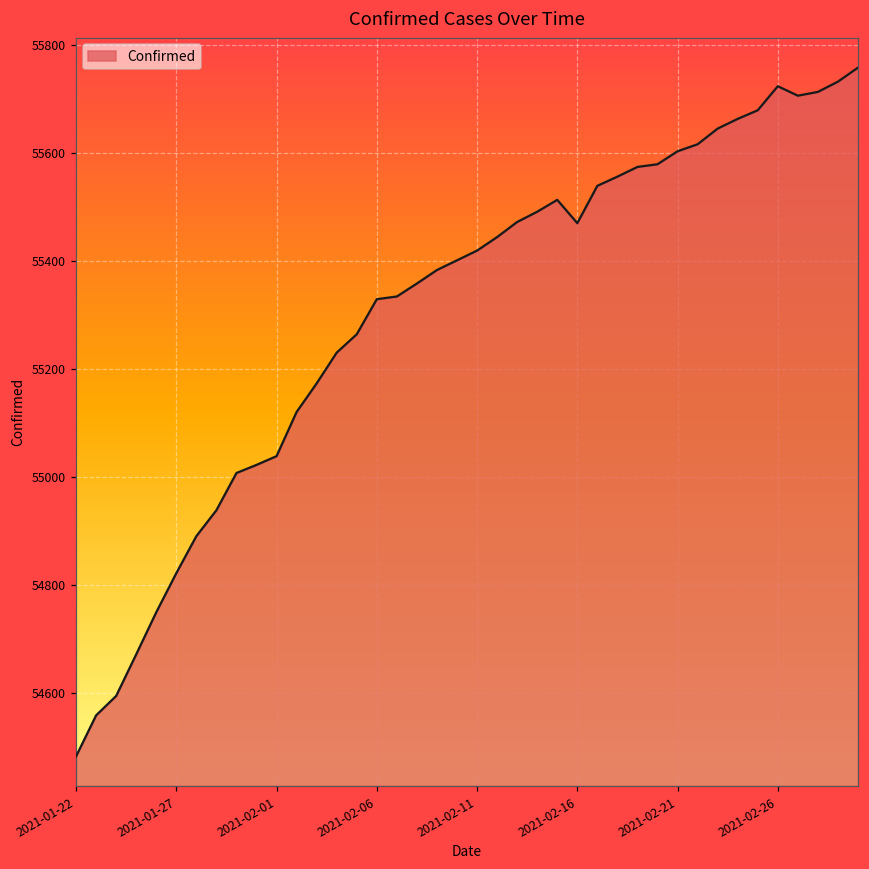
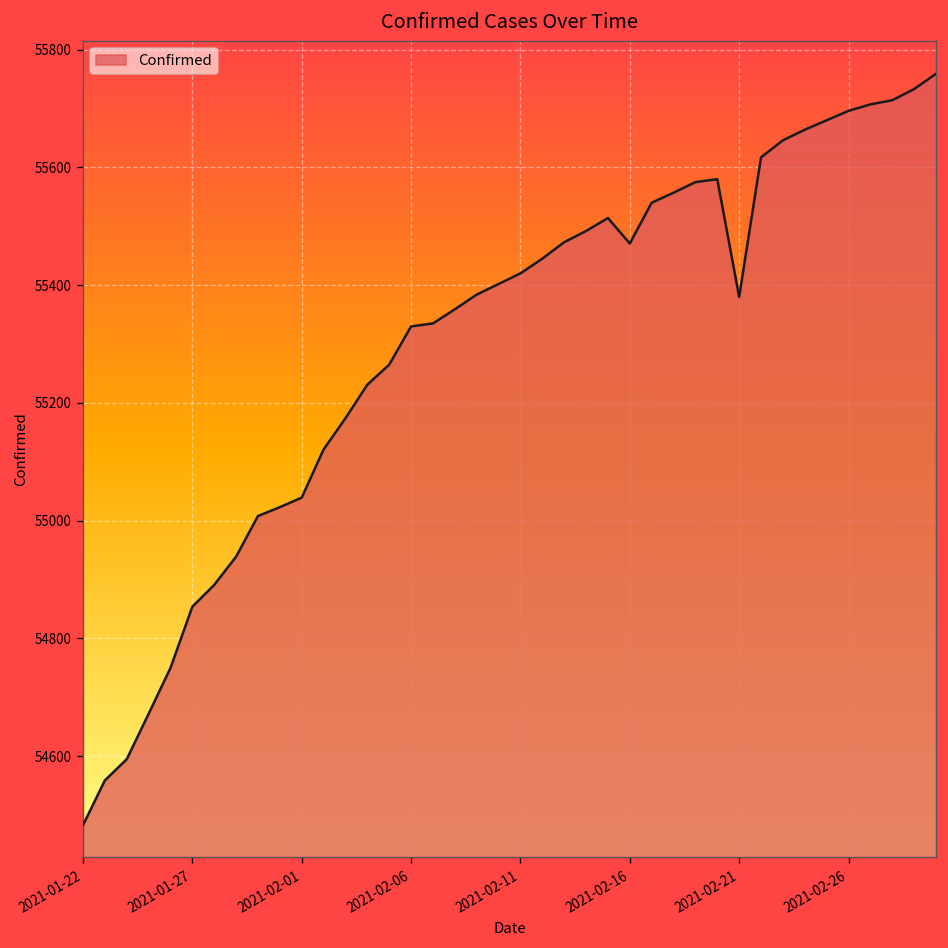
  {
    "2021-01-22": 54480,
-   "2021-01-27": 54820,
+   "2021-01-27": 54850,
    "2021-02-01": 55040,
    "2021-02-06": 55330,
    "2021-02-11": 55420,
    "2021-02-16": 55470,
-   "2021-02-21": 55600,
-   "2021-02-26": 55720
+   "2021-02-21": 55380,
+   "2021-02-26": 55700
  }
